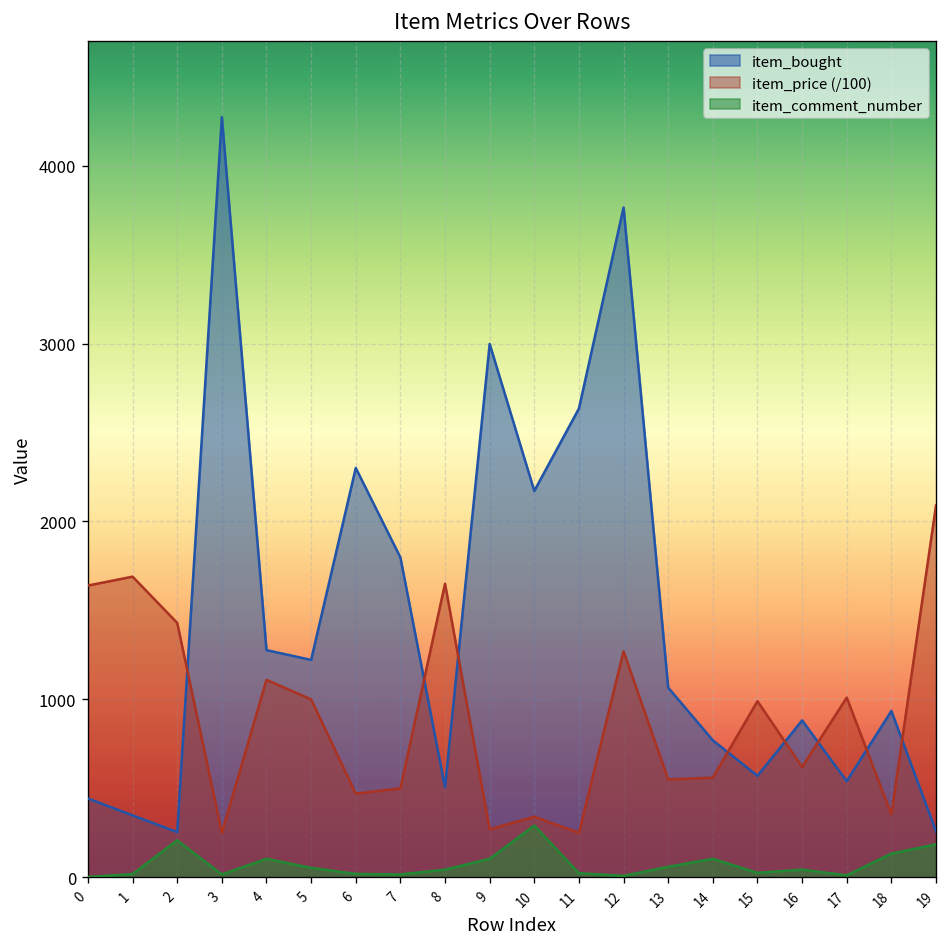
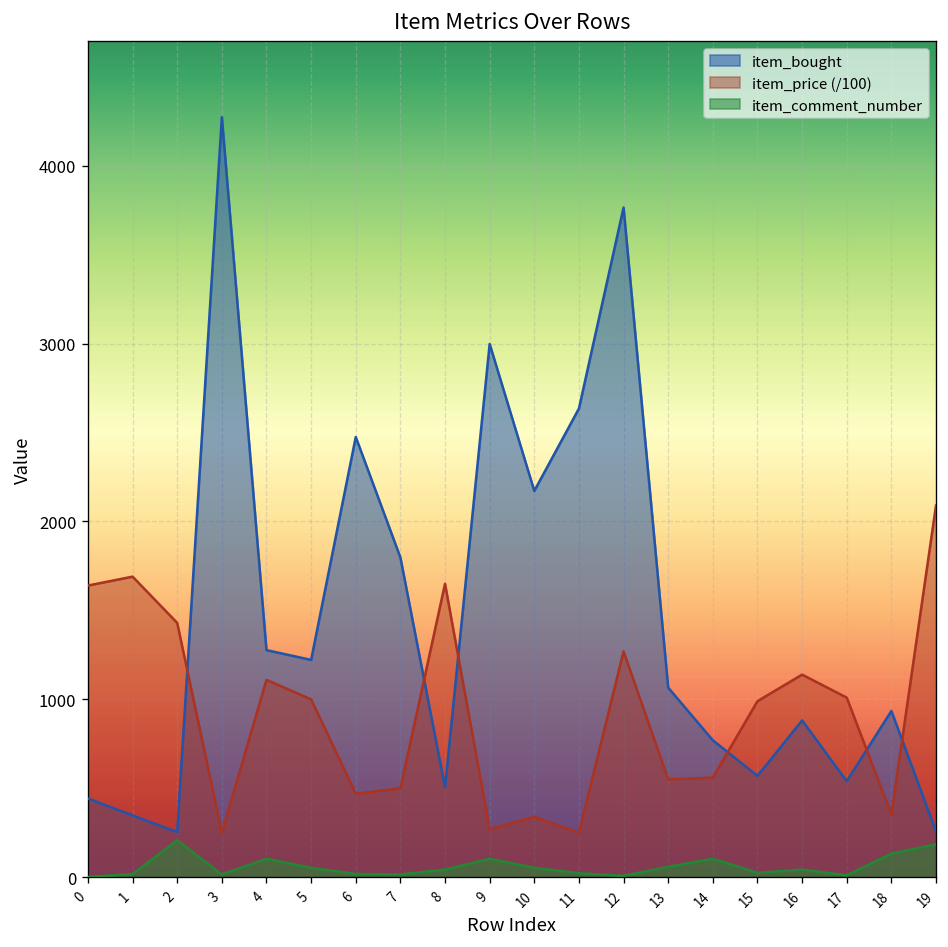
  {
    "item_bought": {
      "0": 440,
      "1": 350,
      "2": 250,
      "3": 4270,
      "4": 1280,
      "5": 1220,
-     "6": 2300,
+     "6": 2480,
      "7": 1800,
      "8": 510,
      "9": 3000,
      "10": 2170,
      "11": 2640,
      "12": 3770,
      "13": 1070,
      "14": 770,
      "15": 570,
      "16": 880,
      "17": 540,
      "18": 940,
      "19": 260
    },
    "item_price (/100)": {
      "0": 1640,
      "1": 1690,
      "2": 1430,
      "3": 250,
      "4": 1110,
      "5": 1000,
      "6": 470,
      "7": 500,
      "8": 1650,
      "9": 270,
      "10": 340,
      "11": 250,
      "12": 1270,
      "13": 550,
      "14": 560,
      "15": 990,
-     "16": 620,
+     "16": 1140,
      "17": 1010,
      "18": 350,
      "19": 2090
    },
    "item_comment_number": {
      "0": 0,
      "1": 20,
      "2": 210,
      "3": 20,
      "4": 100,
      "5": 50,
      "6": 20,
      "7": 20,
      "8": 40,
      "9": 100,
-     "10": 290,
+     "10": 50,
      "11": 20,
      "12": 10,
      "13": 60,
      "14": 100,
      "15": 30,
      "16": 40,
      "17": 10,
      "18": 130,
      "19": 190
    }
  }
